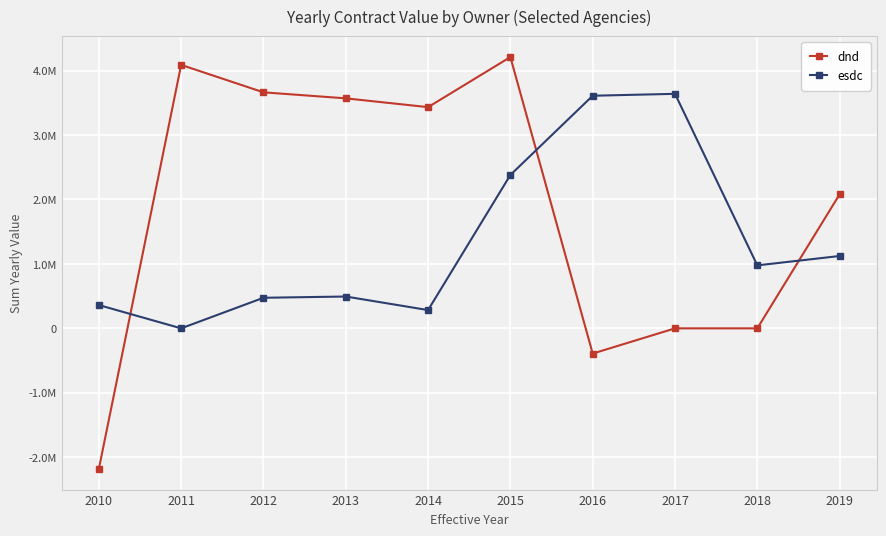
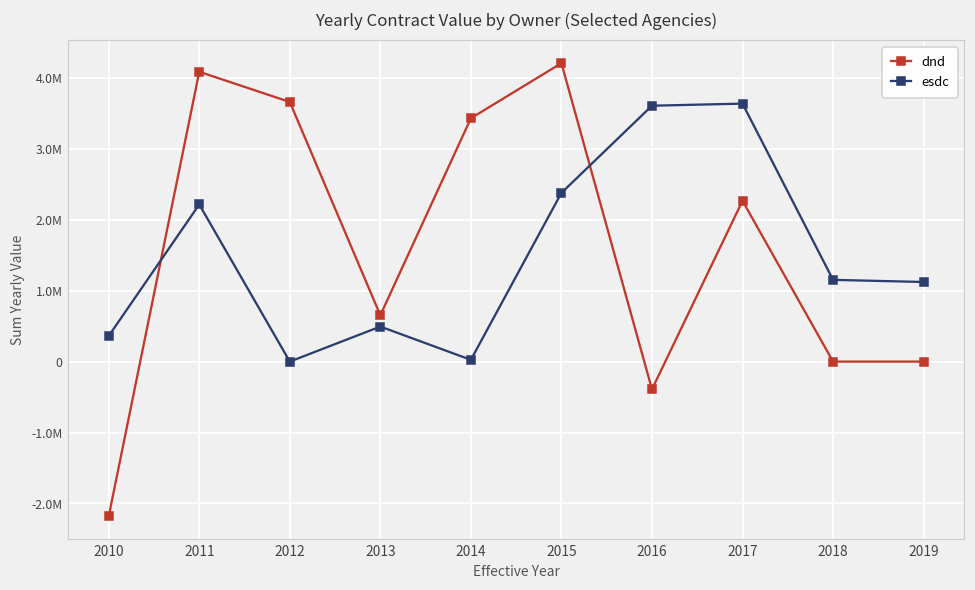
  {
    "dnd": {
      "2010": -2200000,
      "2011": 4100000,
      "2012": 3700000,
-     "2013": 3600000,
+     "2013": 700000,
      "2014": 3400000,
      "2015": 4200000,
      "2016": -400000,
-     "2017": 0,
+     "2017": 2300000,
      "2018": 0,
-     "2019": 2100000
+     "2019": 0
    },
    "esdc": {
      "2010": 400000,
-     "2011": 0,
-     "2012": 500000,
+     "2011": 2200000,
+     "2012": 0,
      "2013": 500000,
-     "2014": 300000,
+     "2014": 0,
      "2015": 2400000,
      "2016": 3600000,
      "2017": 3600000,
-     "2018": 1000000,
+     "2018": 1200000,
      "2019": 1100000
    }
  }
